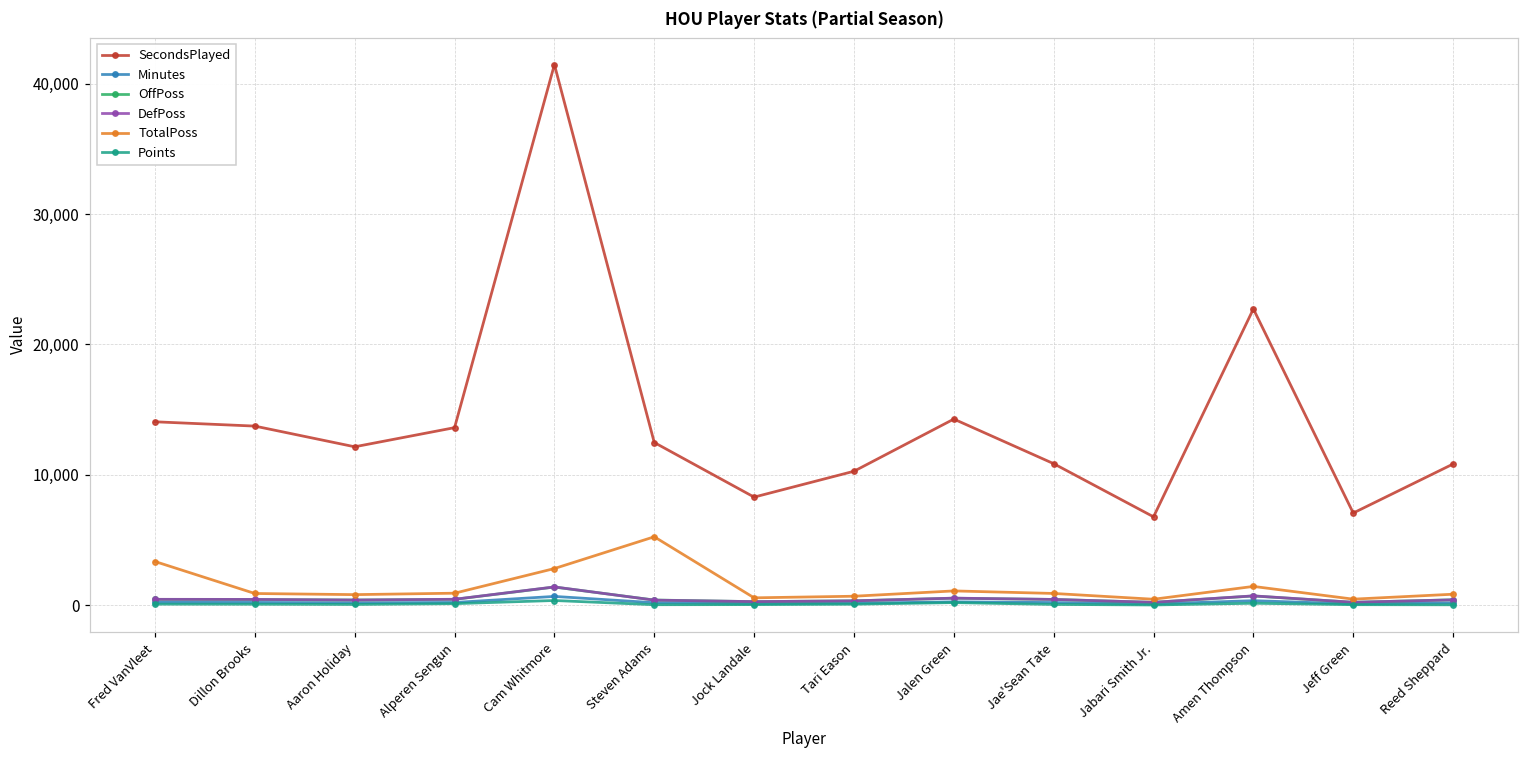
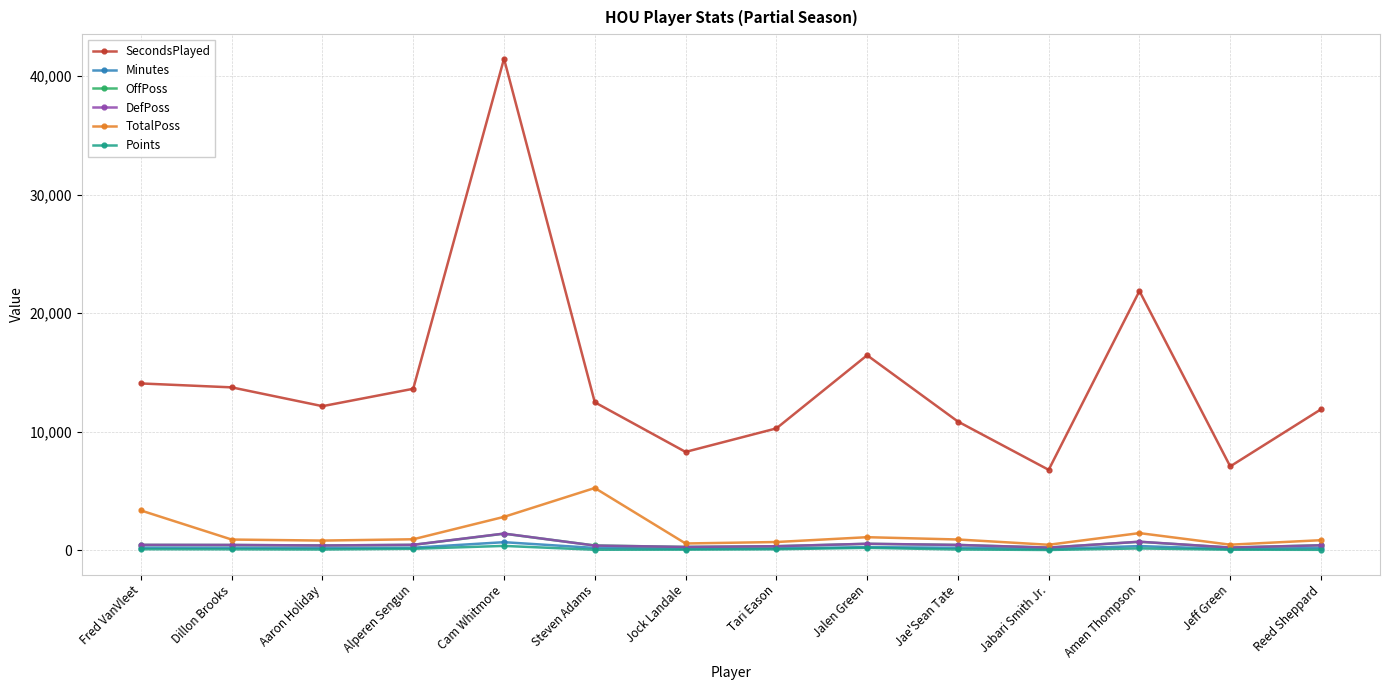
  {
    "SecondsPlayed": {
      "Fred VanVleet": "14,100",
      "Dillon Brooks": "13,700",
      "Aaron Holiday": "12,200",
      "Alperen Sengun": "13,600",
      "Cam Whitmore": "41,500",
      "Steven Adams": "12,500",
      "Jock Landale": "8,300",
      "Tari Eason": "10,300",
-     "Jalen Green": "14,300",
+     "Jalen Green": "16,500",
      "Jae'Sean Tate": "10,900",
      "Jabari Smith Jr.": "6,800",
-     "Amen Thompson": "22,700",
+     "Amen Thompson": "21,900",
      "Jeff Green": "7,100",
-     "Reed Sheppard": "10,800"
+     "Reed Sheppard": "11,900"
    },
    "Minutes": {
      "Cam Whitmore": "700"
    },
    "DefPoss": {
      "Fred VanVleet": "500",
      "Dillon Brooks": "500",
      "Alperen Sengun": "500",
      "Cam Whitmore": "1,400",
      "Jalen Green": "600",
      "Jae'Sean Tate": "500",
      "Amen Thompson": "700",
      "Reed Sheppard": "400"
    },
    "TotalPoss": {
      "Fred VanVleet": "3,400",
      "Dillon Brooks": "900",
      "Aaron Holiday": "800",
      "Alperen Sengun": "900",
      "Cam Whitmore": "2,800",
      "Steven Adams": "5,300",
      "Jock Landale": "600",
      "Tari Eason": "700",
      "Jalen Green": "1,100",
      "Jae'Sean Tate": "900",
      "Jabari Smith Jr.": "500",
      "Amen Thompson": "1,500",
      "Jeff Green": "500",
      "Reed Sheppard": "900"
    },
    "Points": {
      "Cam Whitmore": "400"
    }
  }
